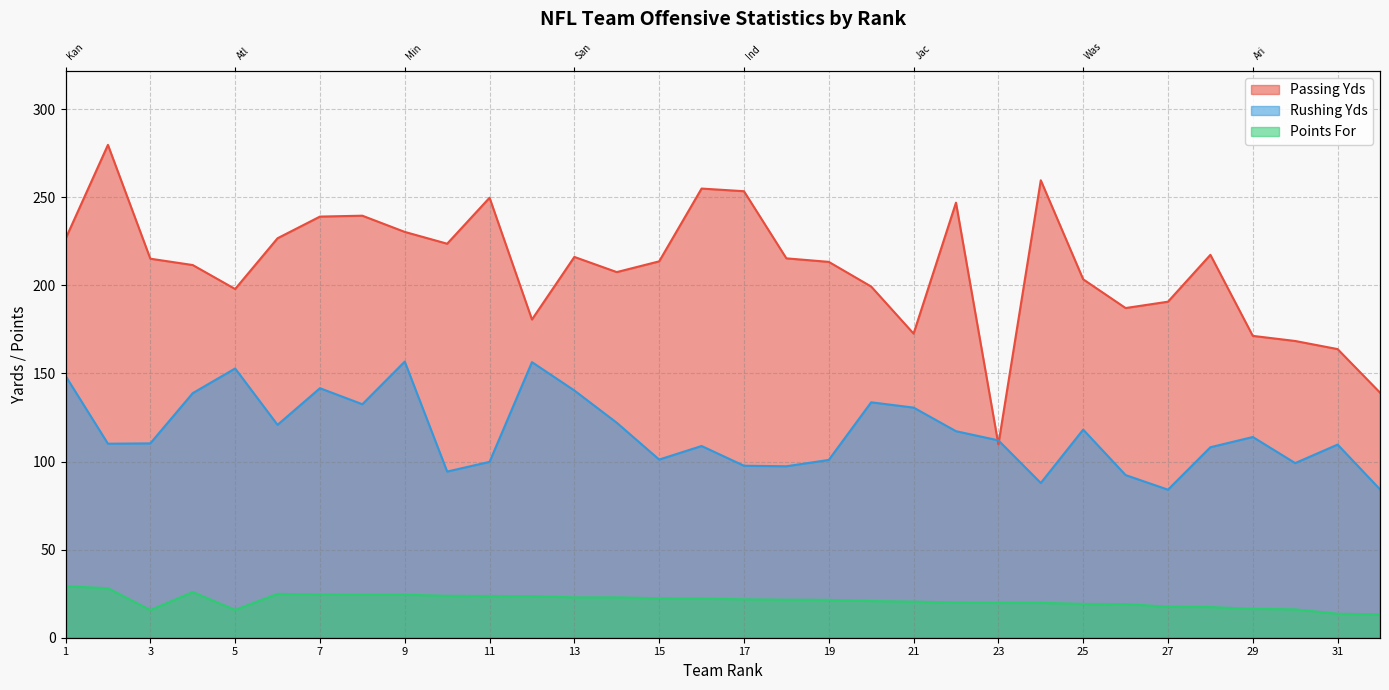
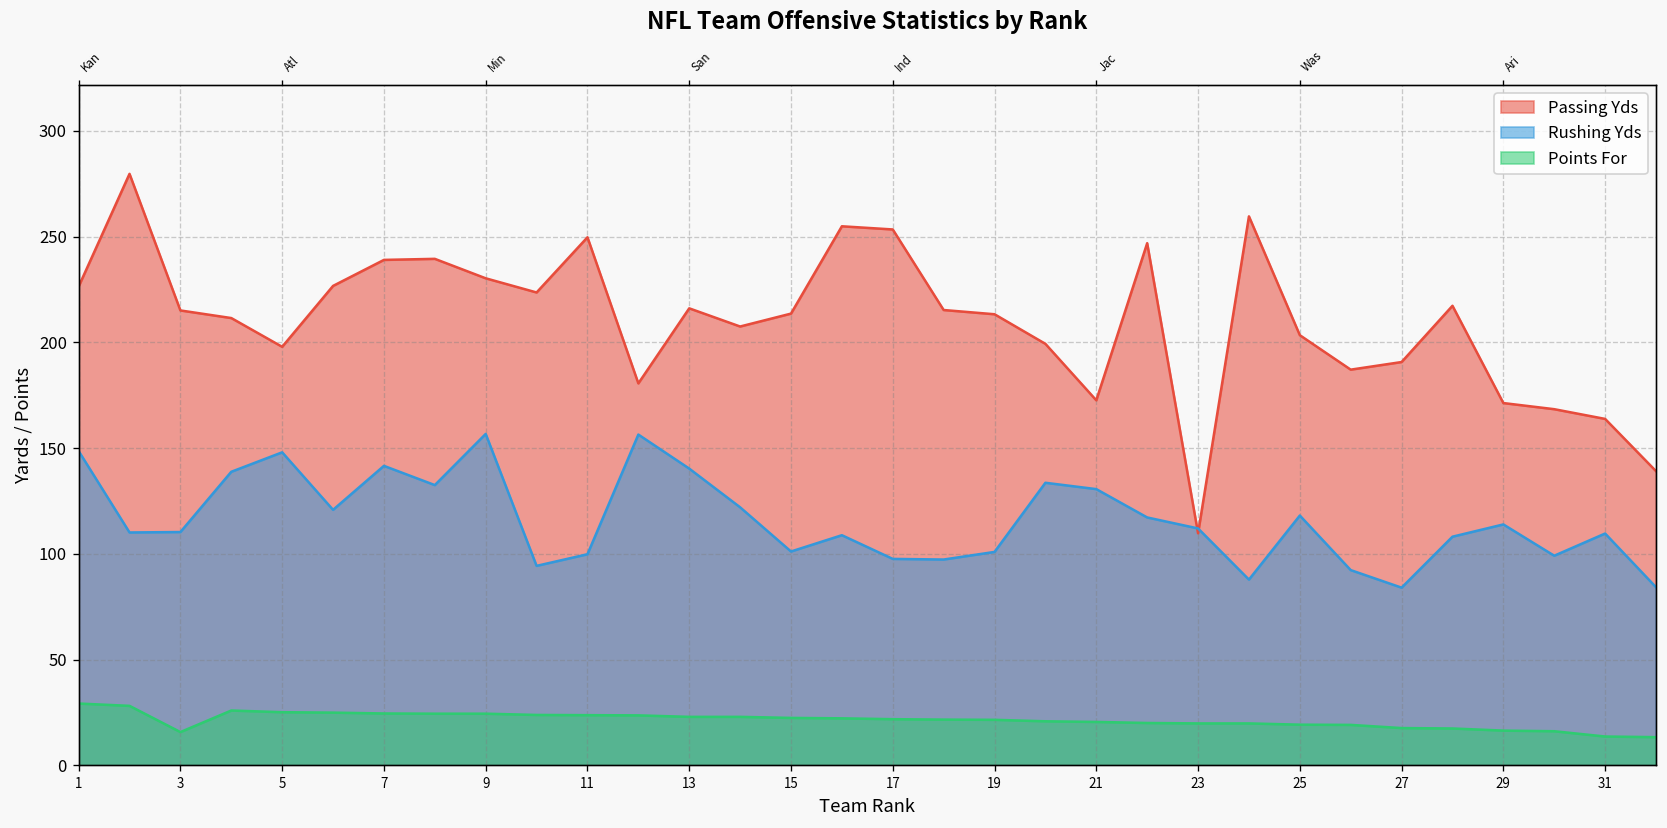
  {
    "Passing Yds": {
      "1": 226,
      "3": 215,
      "5": 198,
      "7": 239,
      "9": 230,
      "11": 250,
      "13": 216,
      "15": 214,
      "17": 253,
      "19": 213,
      "21": 173,
      "23": 110,
      "25": 203,
      "27": 191,
      "29": 171,
      "31": 164
    },
    "Rushing Yds": {
      "1": 149,
      "3": 110,
-     "5": 153,
+     "5": 148,
      "7": 142,
      "9": 157,
      "11": 100,
      "13": 140,
      "15": 101,
      "17": 98,
      "19": 101,
      "21": 131,
      "23": 112,
      "25": 118,
      "27": 84,
      "29": 114,
      "31": 110
    },
    "Points For": {
      "1": 29,
      "3": 16,
-     "5": 16,
+     "5": 25,
      "7": 25,
      "9": 24,
      "11": 24,
      "13": 23,
      "15": 22,
      "17": 22,
      "19": 22,
      "21": 21,
      "23": 20,
      "25": 19,
      "27": 18,
      "29": 16,
      "31": 14
    }
  }
